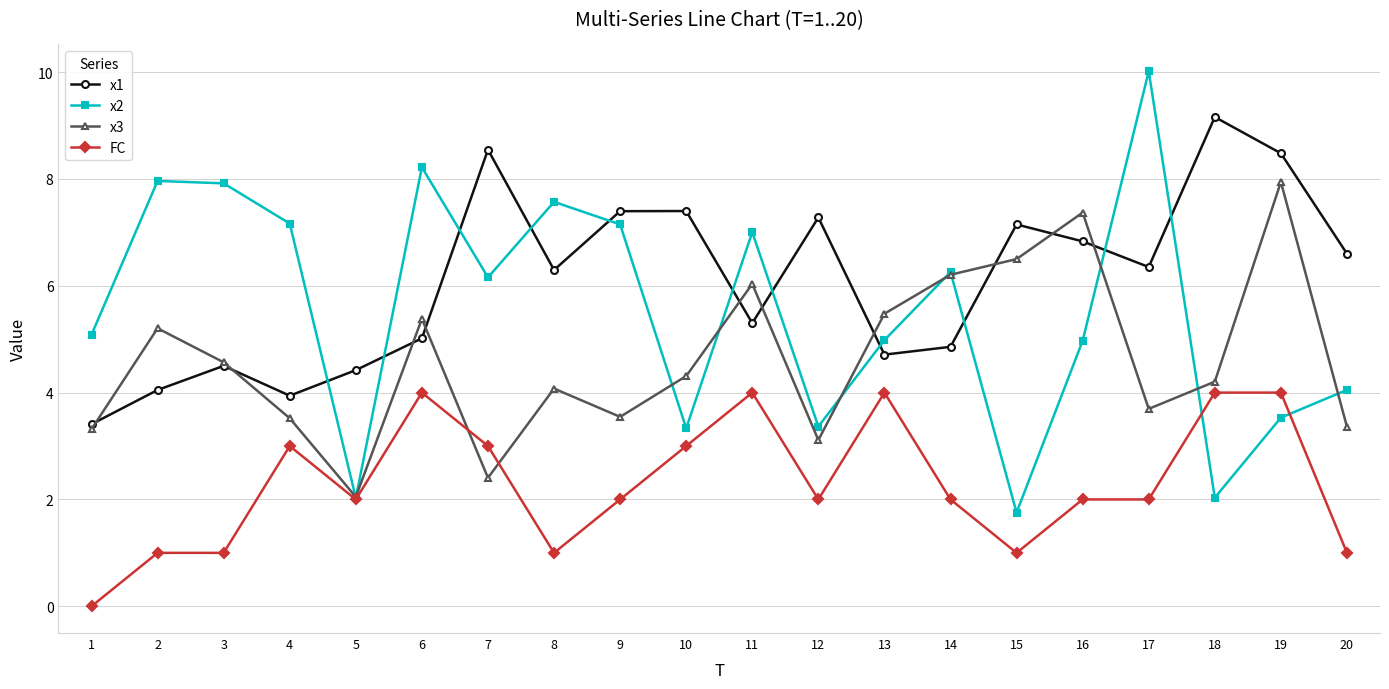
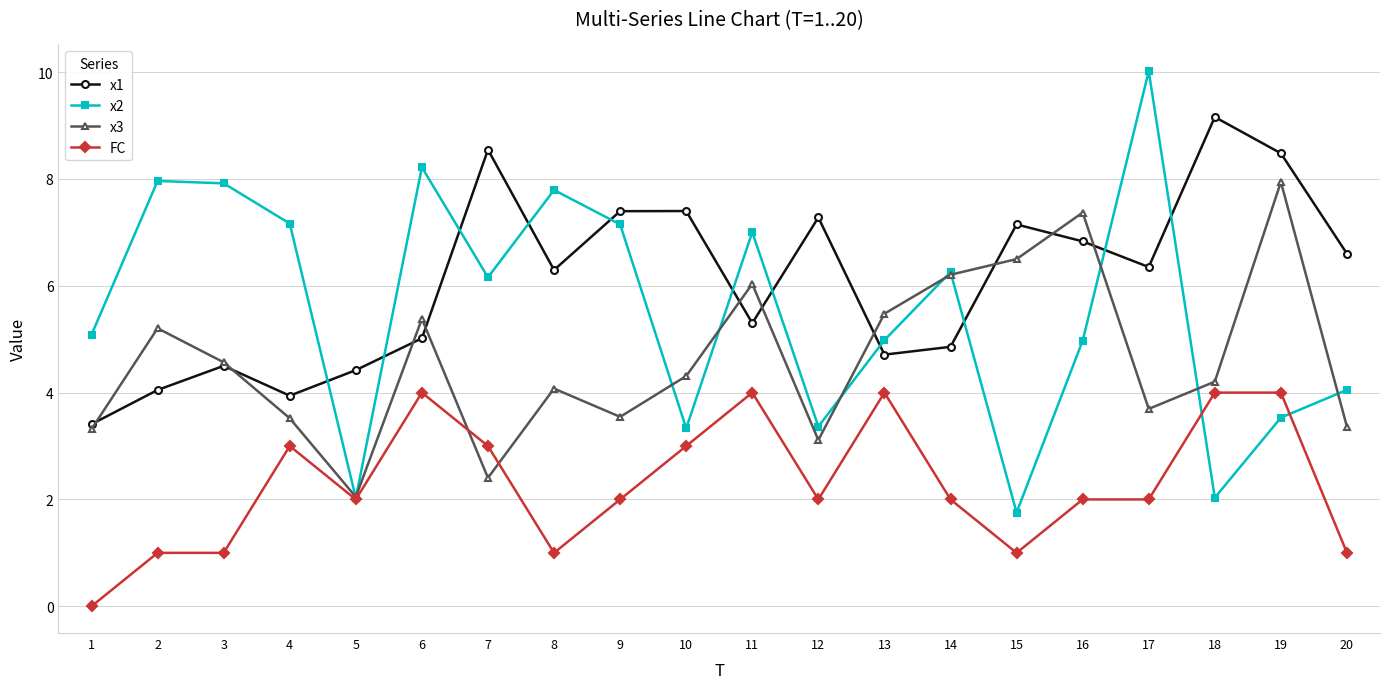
  {
    "x1": {
      "1": 3.4,
      "2": 4.0,
      "3": 4.5,
      "4": 3.9,
      "5": 4.4,
      "6": 5.0,
      "7": 8.5,
      "8": 6.3,
      "9": 7.4,
      "10": 7.4,
      "11": 5.3,
      "12": 7.3,
      "13": 4.7,
      "14": 4.9,
      "15": 7.1,
      "16": 6.8,
      "17": 6.4,
      "18": 9.2,
      "19": 8.5,
      "20": 6.6
    },
    "x2": {
      "1": 5.1,
      "2": 8.0,
      "3": 7.9,
      "4": 7.2,
      "6": 8.2,
      "7": 6.2,
-     "8": 7.6,
+     "8": 7.8,
      "9": 7.1,
      "10": 3.3,
      "11": 7.0,
      "12": 3.4,
      "13": 5.0,
      "14": 6.3,
      "15": 1.8,
      "16": 5.0,
      "17": 10.0,
      "18": 2.0,
      "19": 3.5,
      "20": 4.1
    },
    "x3": {
      "1": 3.3,
      "2": 5.2,
      "3": 4.6,
      "4": 3.5,
      "6": 5.4,
      "7": 2.4,
      "8": 4.1,
      "9": 3.5,
      "10": 4.3,
      "11": 6.0,
      "12": 3.1,
      "13": 5.5,
      "14": 6.2,
      "15": 6.5,
      "16": 7.4,
      "17": 3.7,
      "18": 4.2,
      "19": 7.9,
      "20": 3.4
    },
    "FC": {
      "1": 0.0,
      "2": 1.0,
      "3": 1.0,
      "4": 3.0,
      "6": 4.0,
      "7": 3.0,
      "8": 1.0,
      "9": 2.0,
      "10": 3.0,
      "11": 4.0,
      "12": 2.0,
      "13": 4.0,
      "14": 2.0,
      "15": 1.0,
      "16": 2.0,
      "17": 2.0,
      "18": 4.0,
      "19": 4.0,
      "20": 1.0
    }
  }
